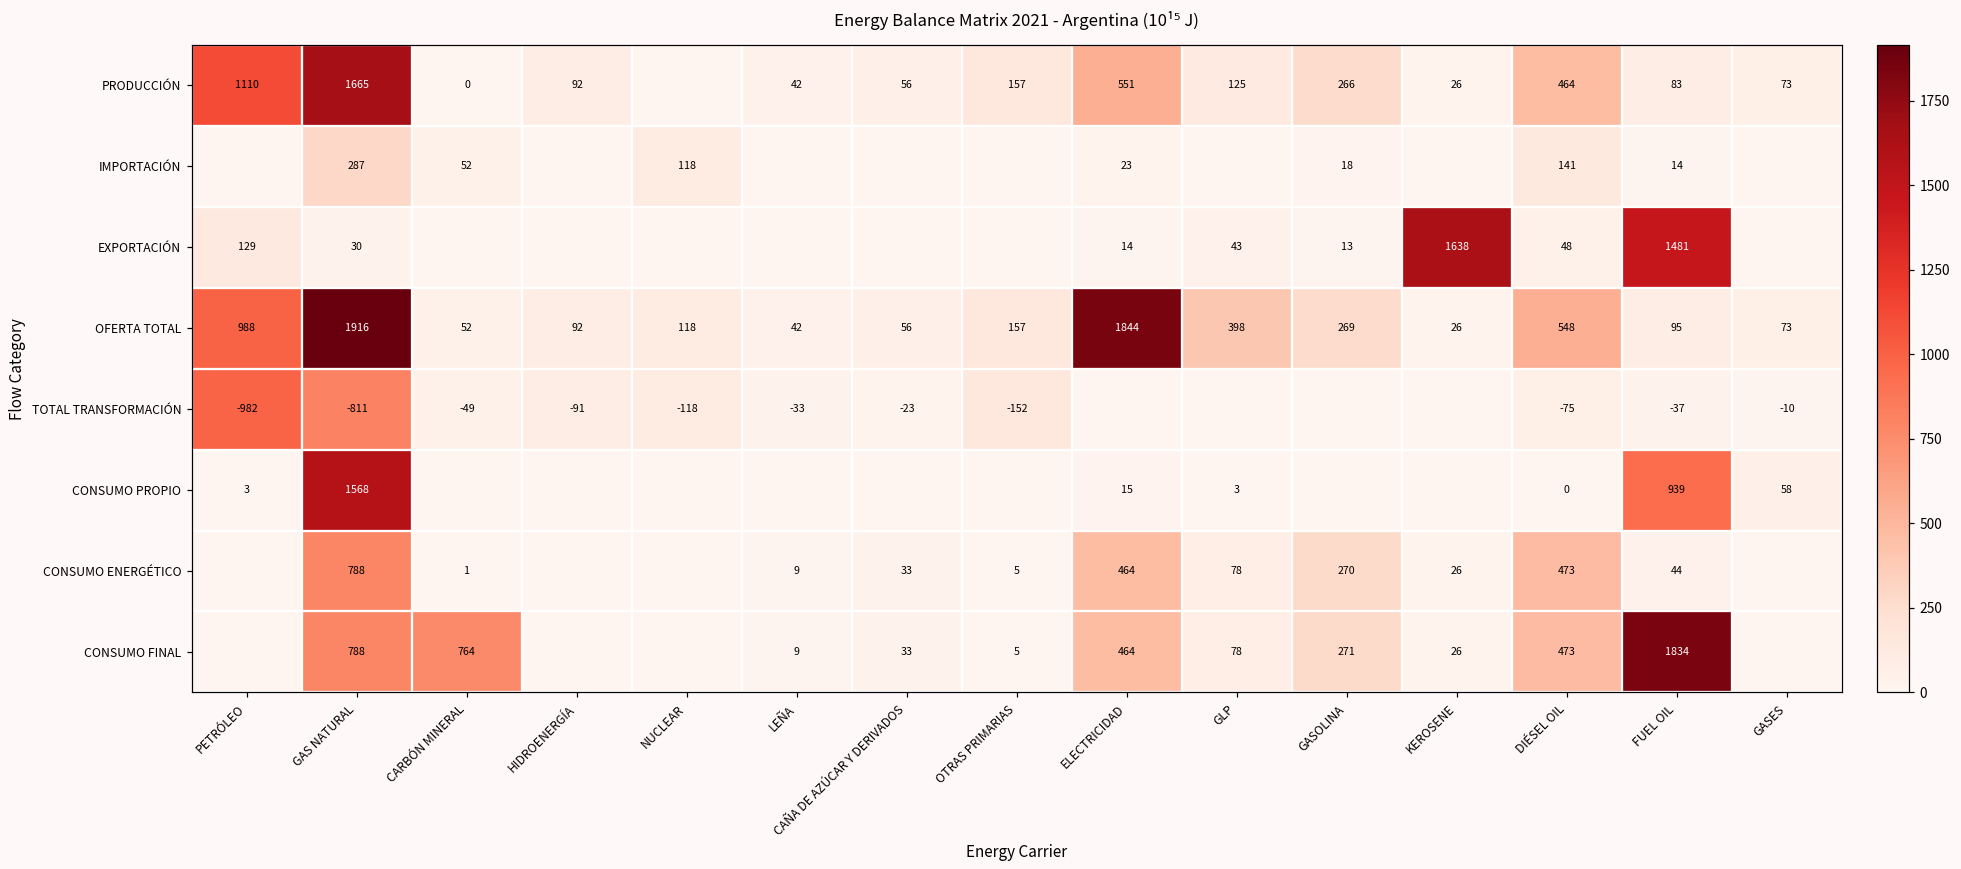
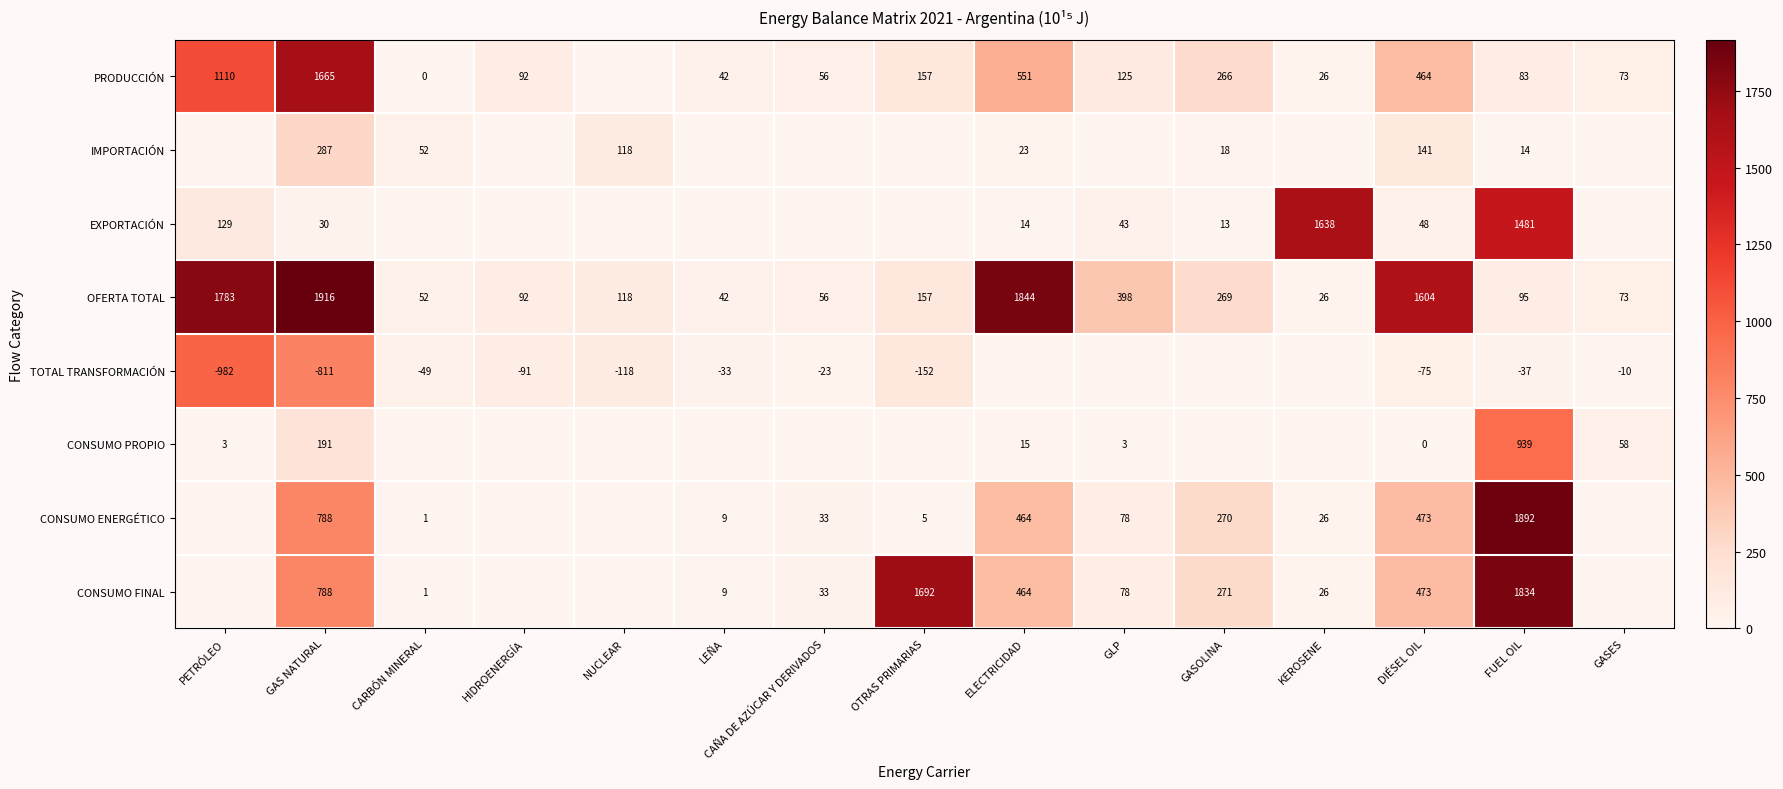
  {
    "PRODUCCIÓN": {
      "PETRÓLEO": 1110,
      "GAS NATURAL": 1665,
      "CARBÓN MINERAL": 0,
      "HIDROENERGÍA": 92,
      "LEÑA": 42,
      "CAÑA DE AZÚCAR Y DERIVADOS": 56,
      "OTRAS PRIMARIAS": 157,
      "ELECTRICIDAD": 551,
      "GLP": 125,
      "GASOLINA": 266,
      "KEROSENE": 26,
      "DIÉSEL OIL": 464,
      "FUEL OIL": 83,
      "GASES": 73
    },
    "IMPORTACIÓN": {
      "GAS NATURAL": 287,
      "CARBÓN MINERAL": 52,
      "NUCLEAR": 118,
      "ELECTRICIDAD": 23,
      "GASOLINA": 18,
      "DIÉSEL OIL": 141,
      "FUEL OIL": 14
    },
    "EXPORTACIÓN": {
      "PETRÓLEO": 129,
      "GAS NATURAL": 30,
      "ELECTRICIDAD": 14,
      "GLP": 43,
      "GASOLINA": 13,
      "KEROSENE": 1638,
      "DIÉSEL OIL": 48,
      "FUEL OIL": 1481
    },
    "OFERTA TOTAL": {
-     "PETRÓLEO": 988,
+     "PETRÓLEO": 1783,
      "GAS NATURAL": 1916,
      "CARBÓN MINERAL": 52,
      "HIDROENERGÍA": 92,
      "NUCLEAR": 118,
      "LEÑA": 42,
      "CAÑA DE AZÚCAR Y DERIVADOS": 56,
      "OTRAS PRIMARIAS": 157,
      "ELECTRICIDAD": 1844,
      "GLP": 398,
      "GASOLINA": 269,
      "KEROSENE": 26,
-     "DIÉSEL OIL": 548,
+     "DIÉSEL OIL": 1604,
      "FUEL OIL": 95,
      "GASES": 73
    },
    "TOTAL TRANSFORMACIÓN": {
      "PETRÓLEO": -982,
      "GAS NATURAL": -811,
      "CARBÓN MINERAL": -49,
      "HIDROENERGÍA": -91,
      "NUCLEAR": -118,
      "LEÑA": -33,
      "CAÑA DE AZÚCAR Y DERIVADOS": -23,
      "OTRAS PRIMARIAS": -152,
      "DIÉSEL OIL": -75,
      "FUEL OIL": -37,
      "GASES": -10
    },
    "CONSUMO PROPIO": {
      "PETRÓLEO": 3,
-     "GAS NATURAL": 1568,
+     "GAS NATURAL": 191,
      "ELECTRICIDAD": 15,
      "GLP": 3,
      "DIÉSEL OIL": 0,
      "FUEL OIL": 939,
      "GASES": 58
    },
    "CONSUMO ENERGÉTICO": {
      "GAS NATURAL": 788,
      "CARBÓN MINERAL": 1,
      "LEÑA": 9,
      "CAÑA DE AZÚCAR Y DERIVADOS": 33,
      "OTRAS PRIMARIAS": 5,
      "ELECTRICIDAD": 464,
      "GLP": 78,
      "GASOLINA": 270,
      "KEROSENE": 26,
      "DIÉSEL OIL": 473,
-     "FUEL OIL": 44
+     "FUEL OIL": 1892
    },
    "CONSUMO FINAL": {
      "GAS NATURAL": 788,
-     "CARBÓN MINERAL": 764,
+     "CARBÓN MINERAL": 1,
      "LEÑA": 9,
      "CAÑA DE AZÚCAR Y DERIVADOS": 33,
-     "OTRAS PRIMARIAS": 5,
+     "OTRAS PRIMARIAS": 1692,
      "ELECTRICIDAD": 464,
      "GLP": 78,
      "GASOLINA": 271,
      "KEROSENE": 26,
      "DIÉSEL OIL": 473,
      "FUEL OIL": 1834
    }
  }
